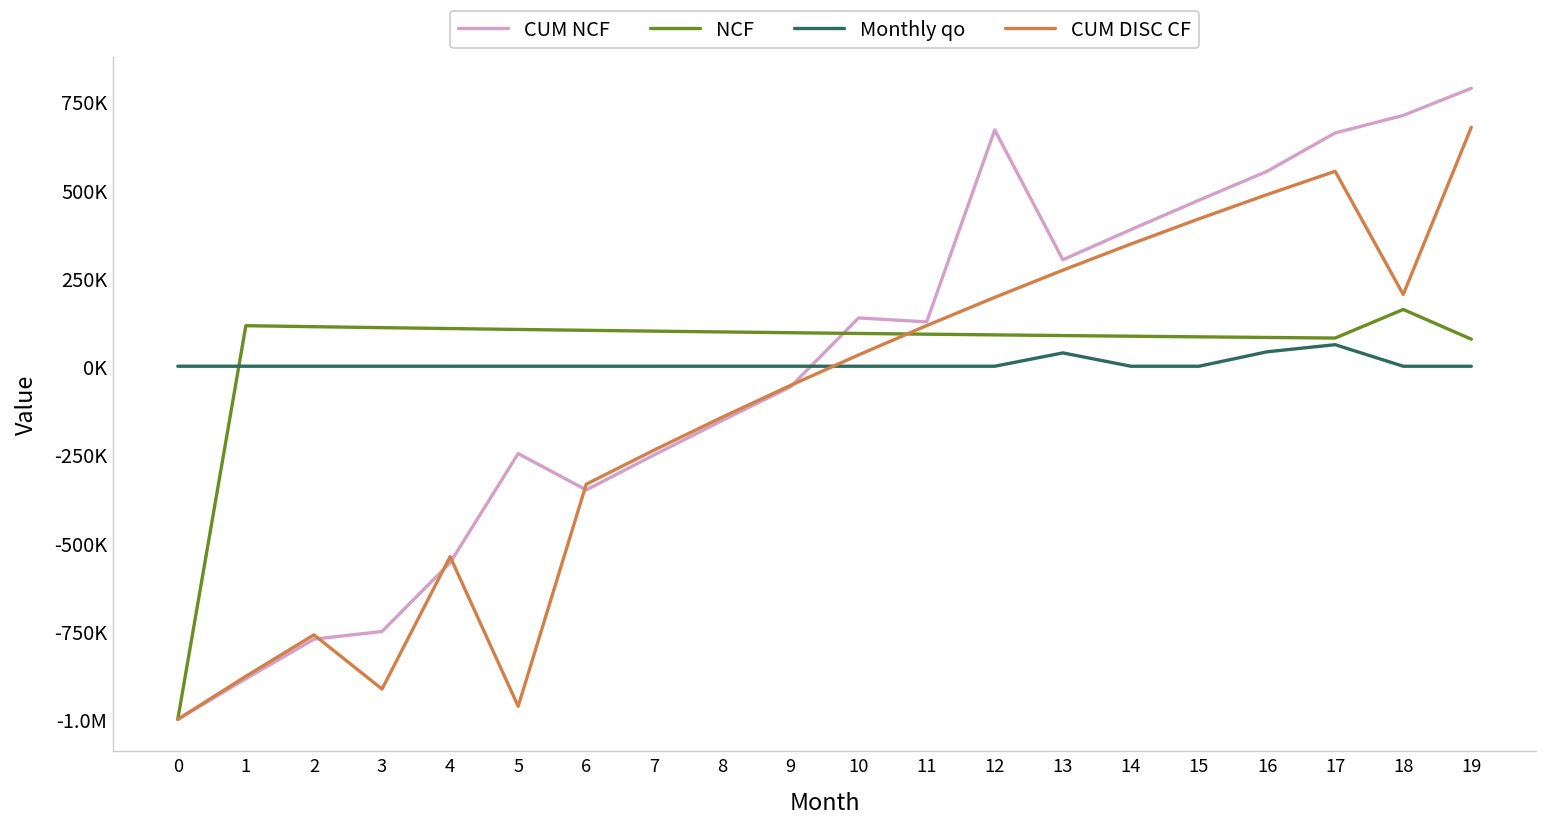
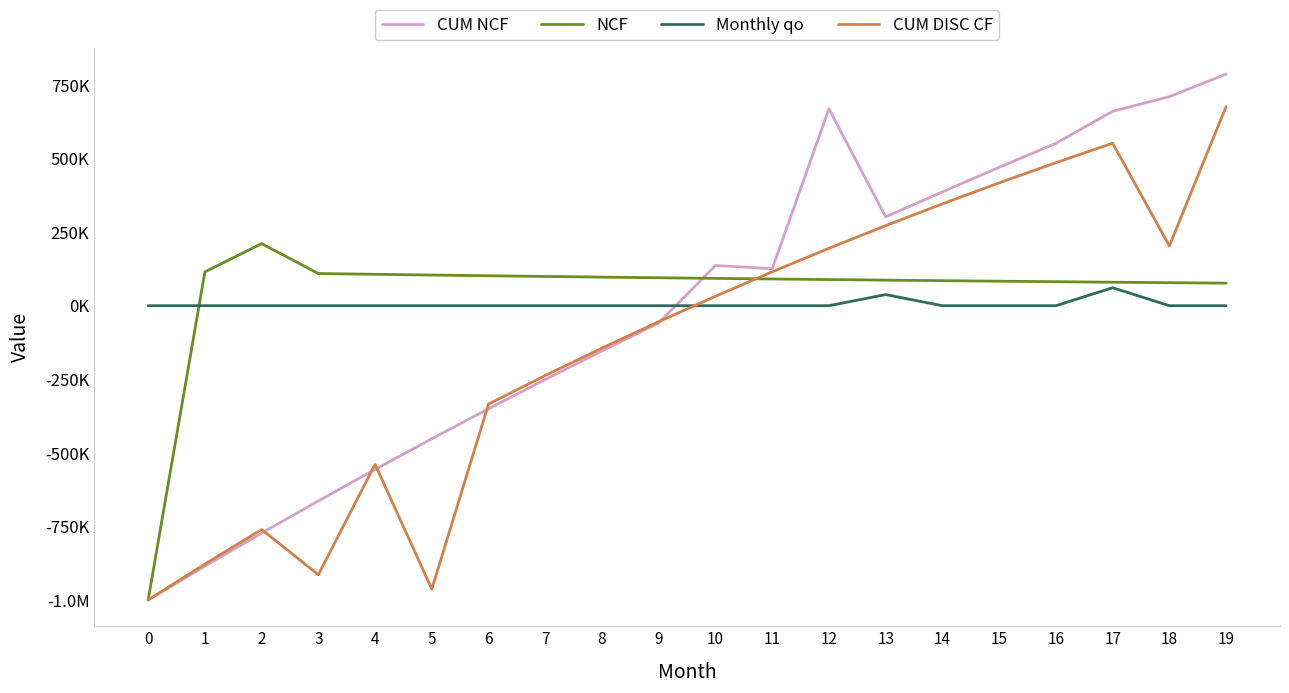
  {
    "CUM NCF": {
      "2": -770000,
-     "3": -750000,
+     "3": -660000,
      "4": -560000,
-     "5": -250000,
+     "5": -450000,
      "6": -350000,
      "7": -250000,
      "8": -150000,
      "10": 140000,
      "11": 130000,
      "12": 670000,
      "13": 300000,
      "14": 390000,
      "15": 470000,
      "16": 550000,
      "17": 660000,
      "18": 710000,
      "19": 790000
    },
    "NCF": {
      "1": 110000,
-     "2": 110000,
+     "2": 210000,
      "3": 110000,
      "4": 110000,
      "5": 100000,
      "6": 100000,
      "7": 100000,
      "8": 100000,
      "9": 100000,
      "10": 90000,
      "11": 90000,
      "12": 90000,
      "13": 90000,
      "14": 90000,
      "15": 80000,
      "16": 80000,
      "17": 80000,
-     "18": 160000,
+     "18": 80000,
      "19": 80000
    },
    "Monthly qo": {
      "0": 0,
      "1": 0,
      "2": 0,
      "3": 0,
      "4": 0,
      "5": 0,
      "6": 0,
      "7": 0,
      "8": 0,
      "9": 0,
      "10": 0,
      "11": 0,
      "12": 0,
      "13": 40000,
      "14": 0,
      "15": 0,
-     "16": 40000,
+     "16": 0,
      "17": 60000,
      "18": 0,
      "19": 0
    },
    "CUM DISC CF": {
      "2": -760000,
      "3": -910000,
      "4": -540000,
      "5": -960000,
      "6": -330000,
      "7": -240000,
      "8": -140000,
      "10": 30000,
      "11": 120000,
      "12": 200000,
      "13": 270000,
      "14": 350000,
      "15": 420000,
      "16": 490000,
      "17": 550000,
      "18": 200000,
      "19": 680000
    }
  }
